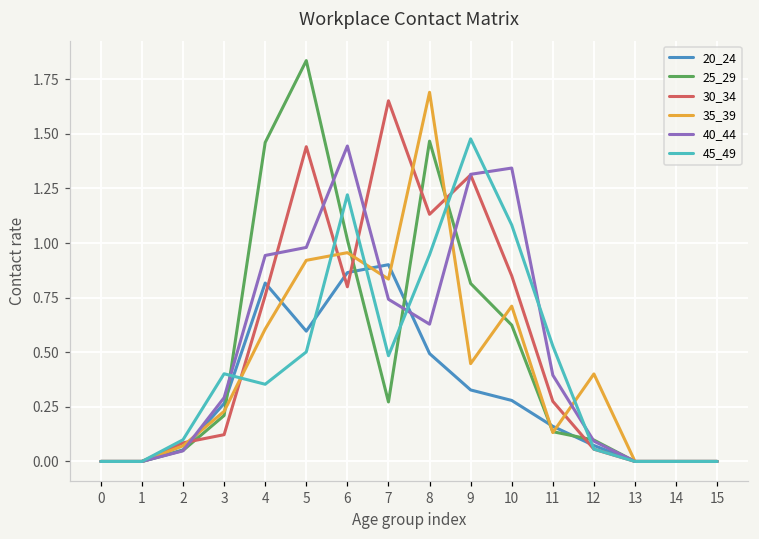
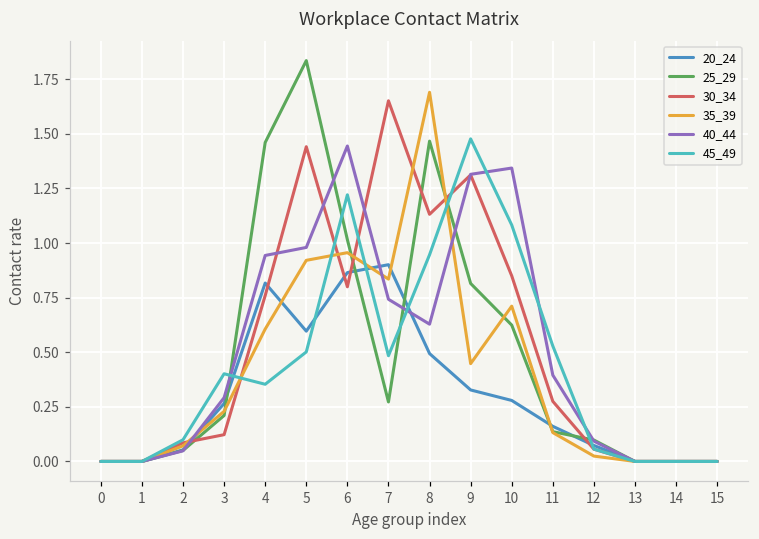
  {
    "25_29": {
      "3": 0.21,
      "4": 1.46,
      "5": 1.84,
      "6": 1.02,
      "7": 0.27,
      "8": 1.47,
      "9": 0.81,
      "10": 0.62
    },
    "30_34": {
      "2": 0.09,
      "3": 0.12,
      "4": 0.76,
      "5": 1.44,
      "6": 0.80,
      "7": 1.65,
      "8": 1.13,
      "10": 0.85,
      "11": 0.28
    },
    "35_39": {
      "2": 0.07,
      "3": 0.23,
      "4": 0.61,
      "5": 0.92,
      "6": 0.96,
      "7": 0.83,
      "8": 1.69,
      "9": 0.45,
      "10": 0.71,
-     "12": 0.40
+     "12": 0.02
    },
    "40_44": {
      "3": 0.29,
      "4": 0.94,
      "5": 0.98,
      "6": 1.44,
      "7": 0.74,
      "8": 0.63,
      "10": 1.34,
      "11": 0.40
    }
  }
